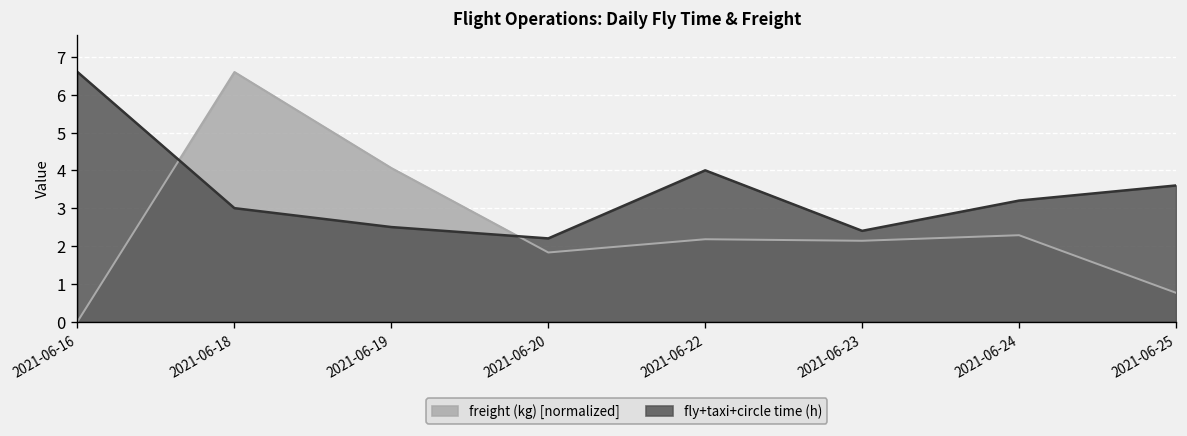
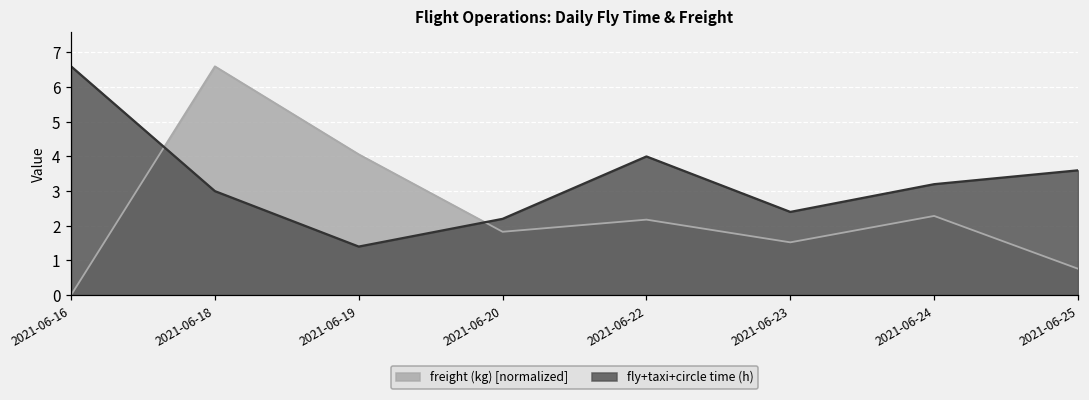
  {
    "freight (kg) [normalized]": {
      "2021-06-16": 0.0,
      "2021-06-18": 6.6,
      "2021-06-19": 4.1,
      "2021-06-20": 1.8,
      "2021-06-22": 2.2,
-     "2021-06-23": 2.1,
+     "2021-06-23": 1.5,
      "2021-06-24": 2.3,
      "2021-06-25": 0.8
    },
    "fly+taxi+circle time (h)": {
      "2021-06-16": 6.6,
      "2021-06-18": 3.0,
-     "2021-06-19": 2.5,
+     "2021-06-19": 1.4,
      "2021-06-20": 2.2,
      "2021-06-22": 4.0,
      "2021-06-23": 2.4,
      "2021-06-24": 3.2,
      "2021-06-25": 3.6
    }
  }
